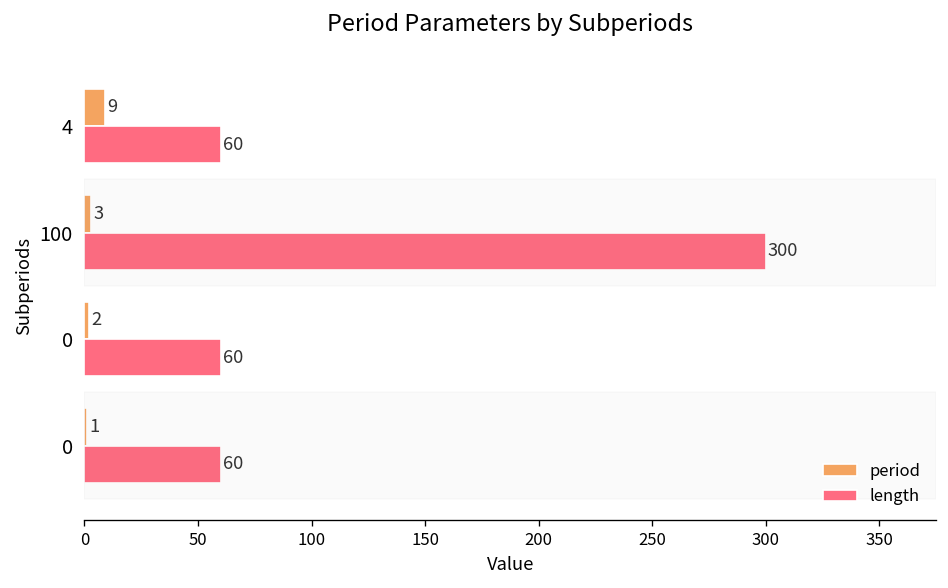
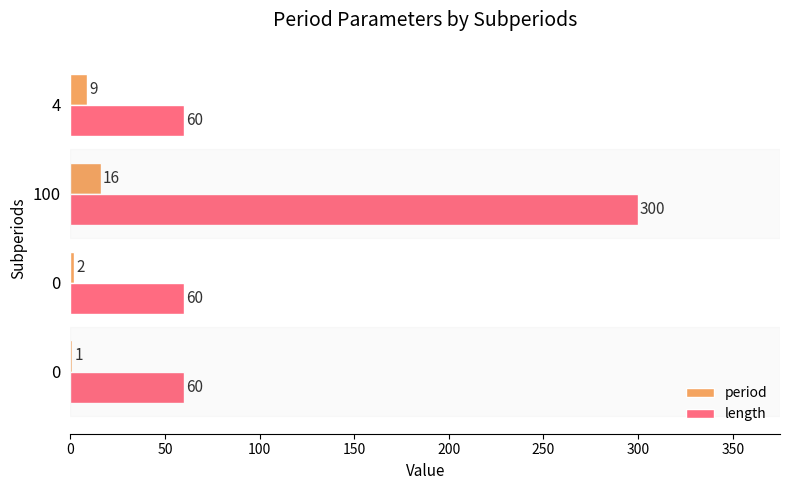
  {
    "period": {
      "4": 9,
-     "100": 3
+     "100": 16
    },
    "length": {
      "4": 60,
      "100": 300
    }
  }
